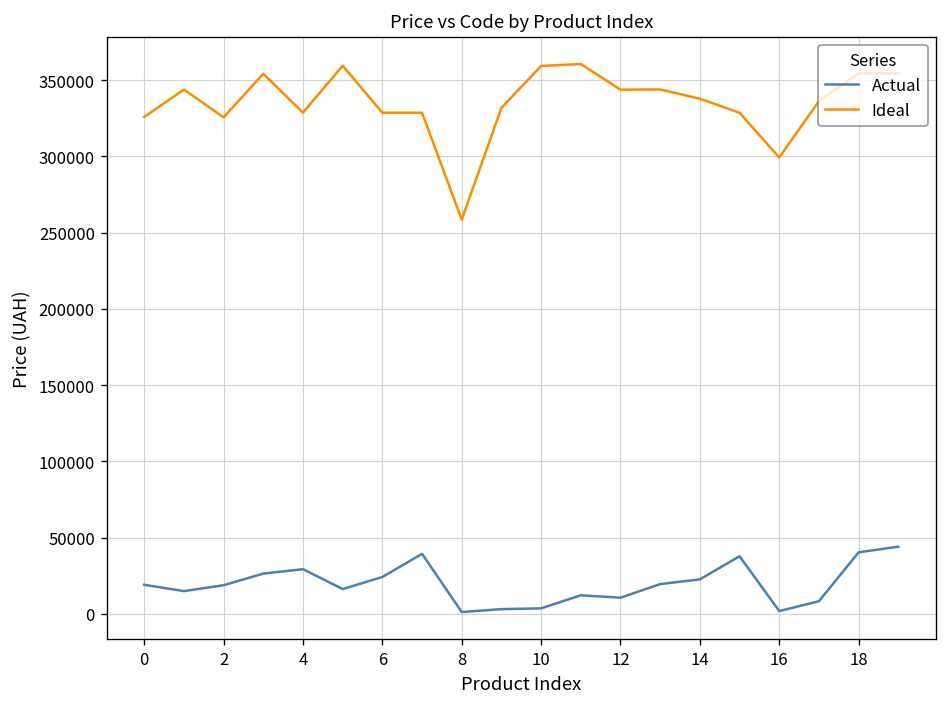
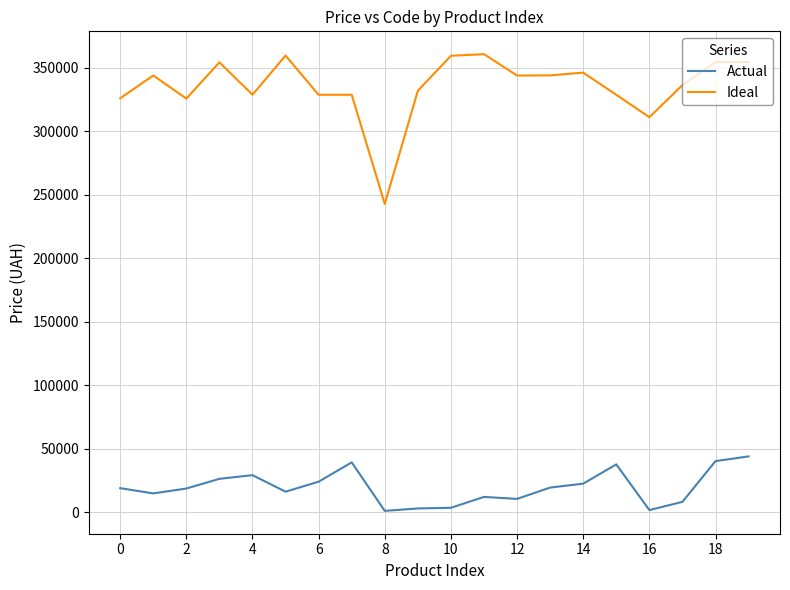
  {
    "Actual": {
      "0": 19000,
      "2": 19000,
      "4": 29000,
      "6": 24000,
      "8": 1000,
      "10": 4000,
      "12": 11000,
      "14": 23000,
      "16": 2000,
      "18": 40000
    },
    "Ideal": {
      "0": 326000,
      "2": 326000,
      "4": 329000,
      "6": 329000,
-     "8": 258000,
+     "8": 243000,
      "10": 359000,
      "12": 344000,
-     "14": 338000,
-     "16": 299000
+     "14": 346000,
+     "16": 311000
    }
  }
